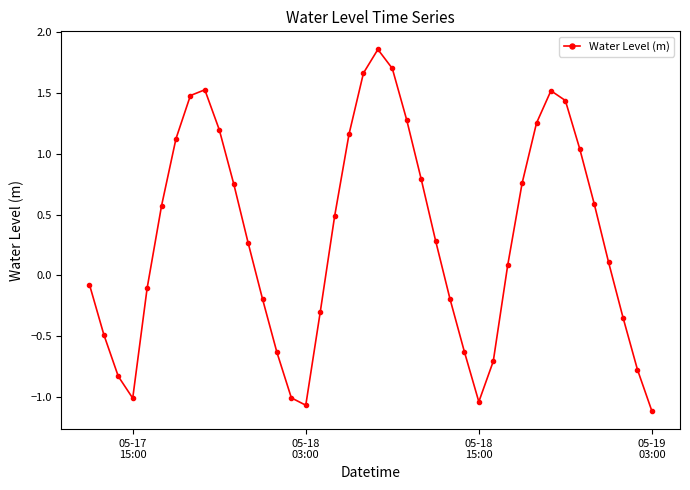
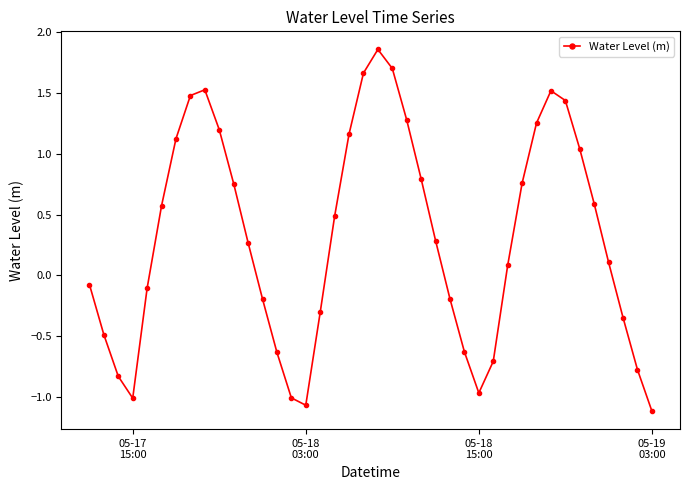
  {
    "05-17 15:00": -1.01,
    "05-18 03:00": -1.07,
-   "05-18 15:00": -1.04,
+   "05-18 15:00": -0.97,
    "05-19 03:00": -1.12
  }
